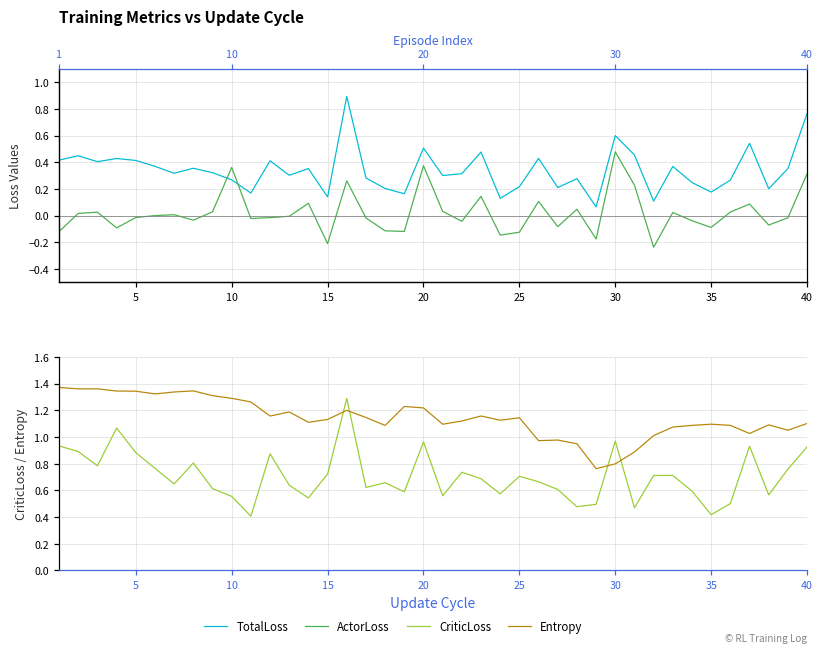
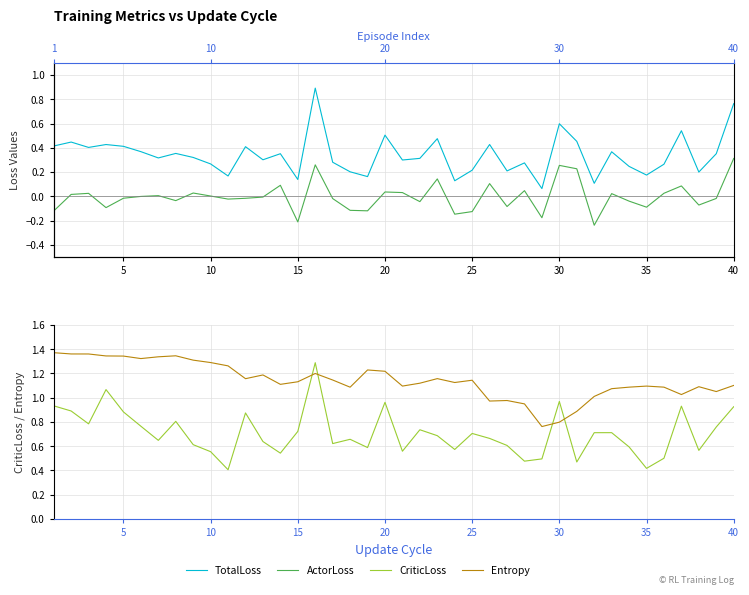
  {
    "Training Metrics vs Update Cycle": {
      "TotalLoss": {
        "1": 0.42,
        "5": 0.41,
        "10": 0.27,
        "15": 0.14,
        "20": 0.51,
        "25": 0.22,
        "30": 0.60,
        "35": 0.18,
        "40": 0.76
      },
      "ActorLoss": {
        "1": -0.12,
        "5": -0.02,
-       "10": 0.36,
+       "10": 0.00,
        "15": -0.21,
-       "20": 0.37,
+       "20": 0.04,
        "25": -0.13,
-       "30": 0.48,
+       "30": 0.26,
        "35": -0.09,
        "40": 0.31
      }
    }
  }
